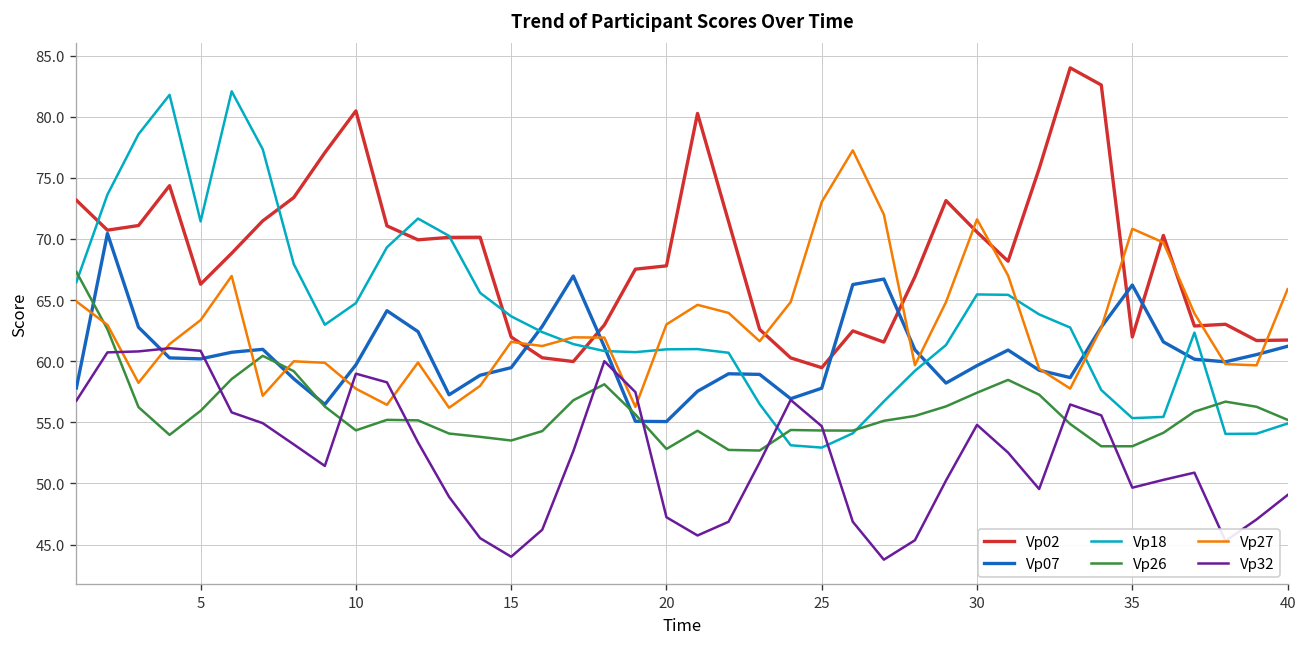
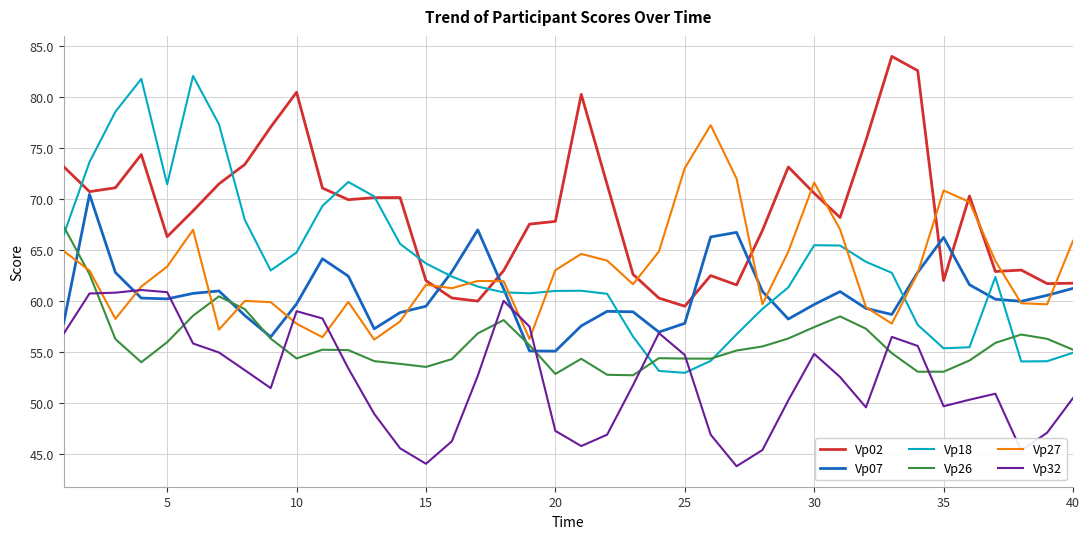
  {
    "Vp02": {
      "5": 66.3,
      "10": 80.5,
      "15": 62.0,
      "20": 67.8,
      "25": 59.5,
      "30": 70.6,
      "35": 62.0,
      "40": 61.7
    },
    "Vp07": {
      "5": 60.2,
      "10": 59.7,
      "15": 59.5,
      "20": 55.1,
      "25": 57.8,
      "30": 59.6,
      "35": 66.2,
      "40": 61.2
    },
    "Vp18": {
      "5": 71.4,
      "10": 64.8,
      "15": 63.7,
      "20": 61.0,
      "25": 52.9,
      "30": 65.5,
      "35": 55.3,
      "40": 54.9
    },
    "Vp26": {
      "5": 55.9,
      "10": 54.3,
      "15": 53.5,
      "20": 52.8,
      "25": 54.3,
      "30": 57.4,
      "35": 53.0,
      "40": 55.2
    },
    "Vp27": {
      "5": 63.4,
      "10": 57.8,
      "15": 61.6,
      "20": 63.0,
      "25": 73.0,
      "30": 71.6,
      "35": 70.8,
      "40": 65.9
    },
    "Vp32": {
      "5": 60.9,
      "10": 59.0,
      "15": 44.0,
      "20": 47.2,
      "25": 54.7,
      "30": 54.8,
      "35": 49.7,
-     "40": 49.1
+     "40": 50.5
    }
  }
